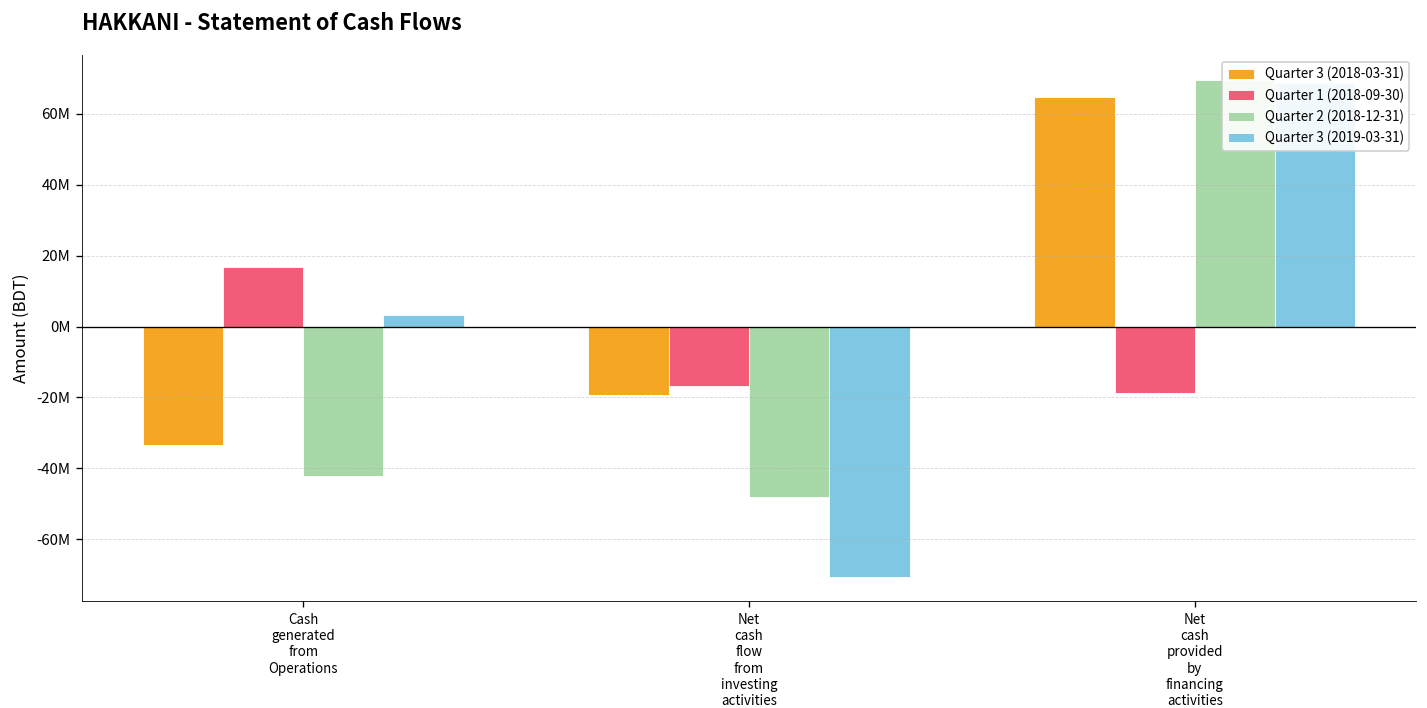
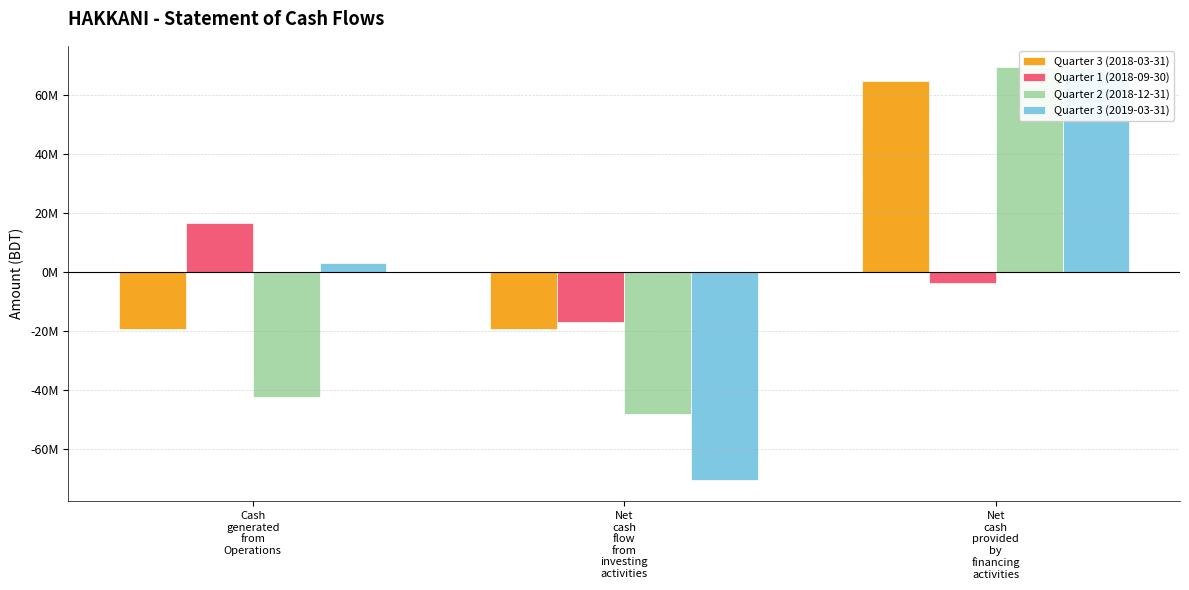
  {
    "Quarter 3 (2018-03-31)": {
-     "Cash generated from Operations": -33000000,
+     "Cash generated from Operations": -19000000,
      "Net cash flow from investing activities": -19000000,
      "Net cash provided by financing activities": 65000000
    },
    "Quarter 1 (2018-09-30)": {
      "Cash generated from Operations": 17000000,
      "Net cash flow from investing activities": -17000000,
-     "Net cash provided by financing activities": -19000000
+     "Net cash provided by financing activities": -4000000
    },
    "Quarter 2 (2018-12-31)": {
      "Cash generated from Operations": -42000000,
      "Net cash flow from investing activities": -48000000
    },
    "Quarter 3 (2019-03-31)": {
      "Cash generated from Operations": 3000000,
      "Net cash flow from investing activities": -70000000
    }
  }
